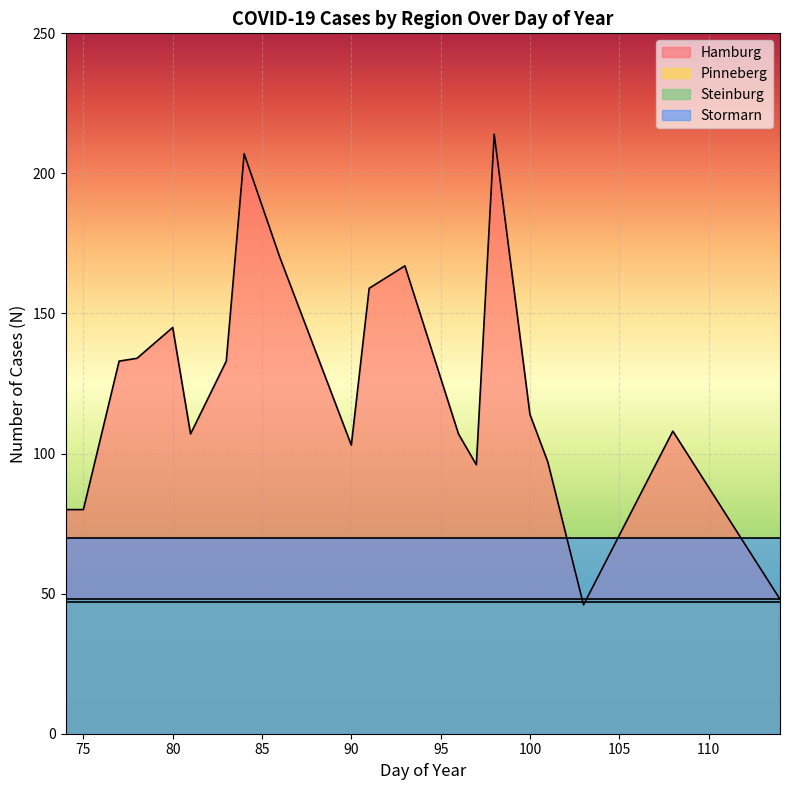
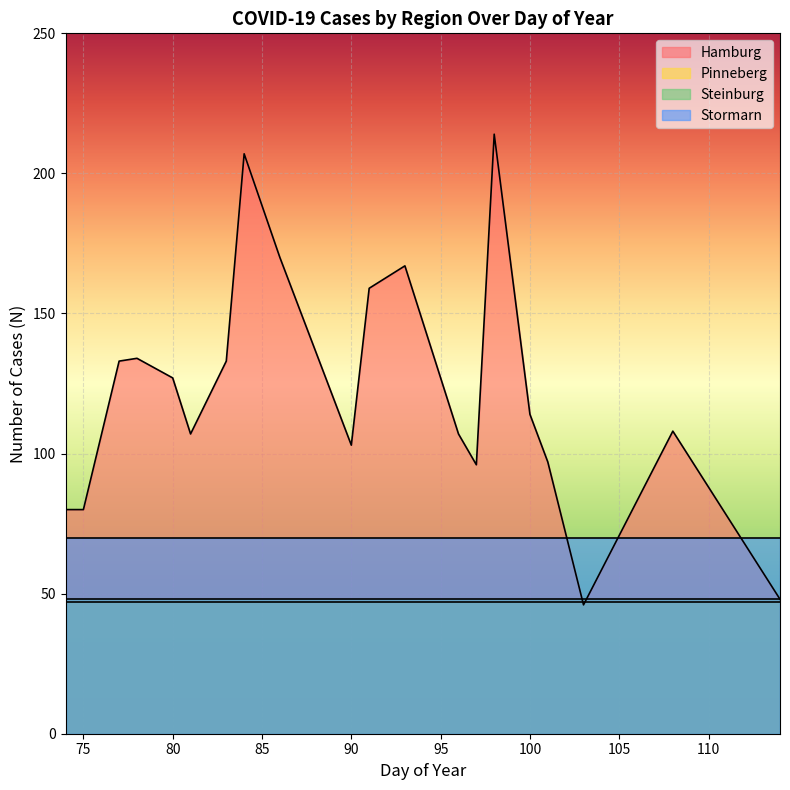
  {
    "Hamburg": {
      "75": 80,
-     "80": 145,
+     "80": 127,
      "90": 103,
      "100": 114
    },
    "Pinneberg": {
      "75": 47,
      "80": 47,
      "90": 47,
      "100": 47
    },
    "Steinburg": {
      "75": 48,
      "80": 48,
      "90": 48,
      "100": 48
    },
    "Stormarn": {
      "75": 70,
      "80": 70,
      "90": 70,
      "100": 70
    }
  }
